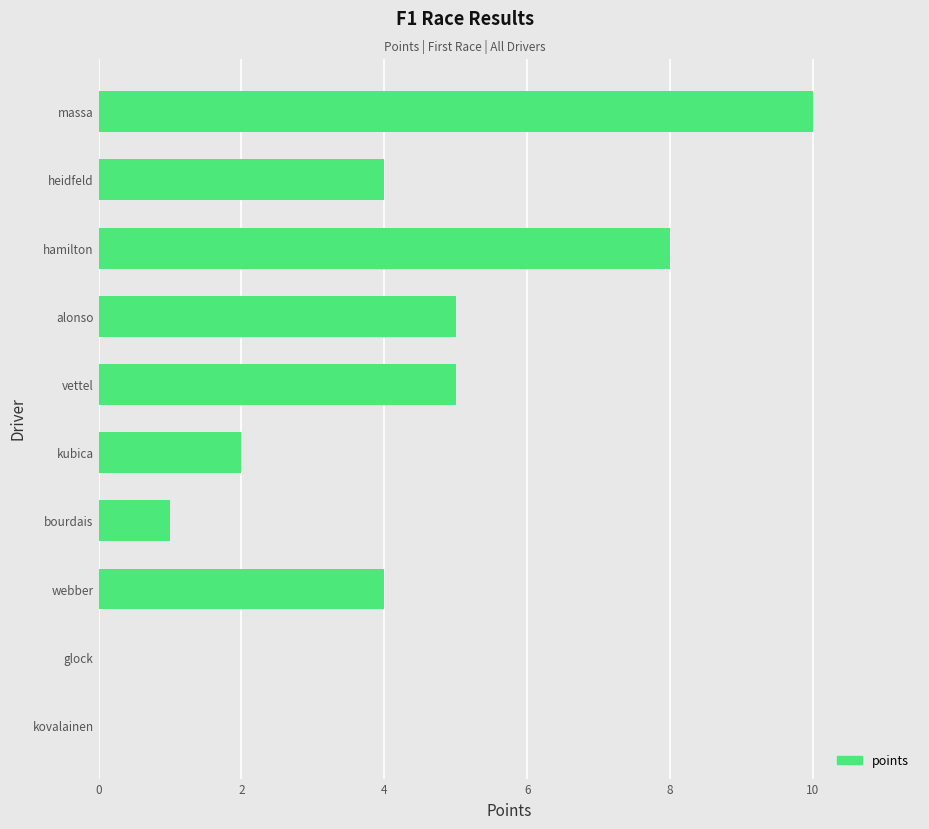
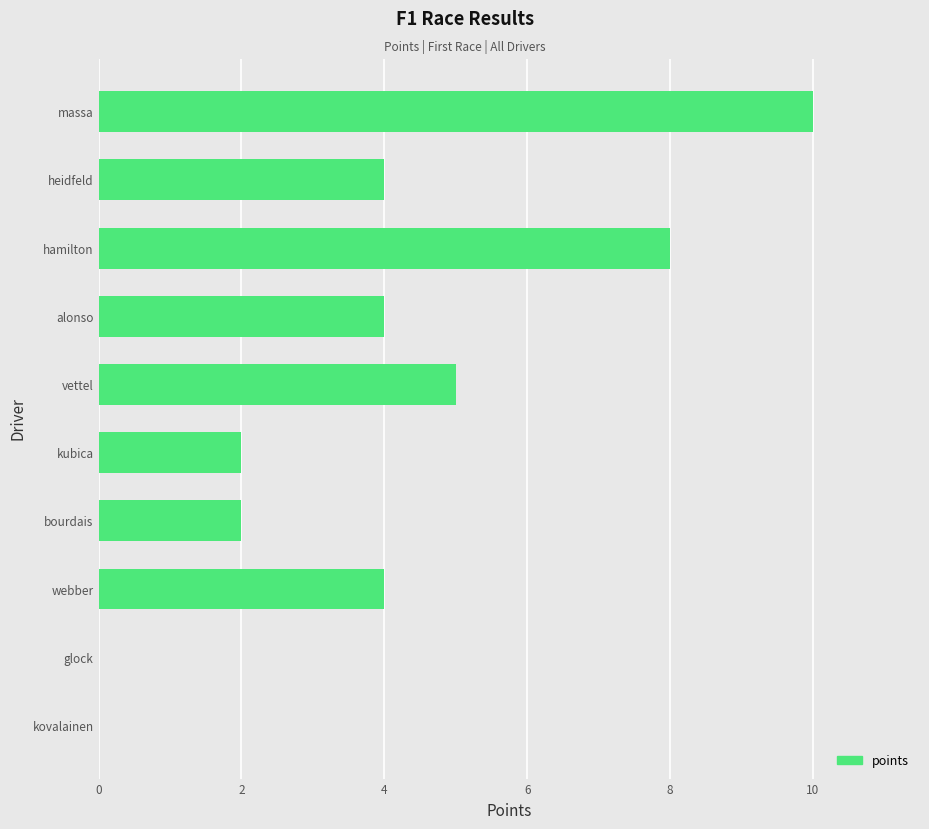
  {
    "massa": 10,
    "heidfeld": 4,
    "hamilton": 8,
-   "alonso": 5,
+   "alonso": 4,
    "vettel": 5,
    "kubica": 2,
-   "bourdais": 1,
+   "bourdais": 2,
    "webber": 4,
    "glock": 0,
    "kovalainen": 0
  }
